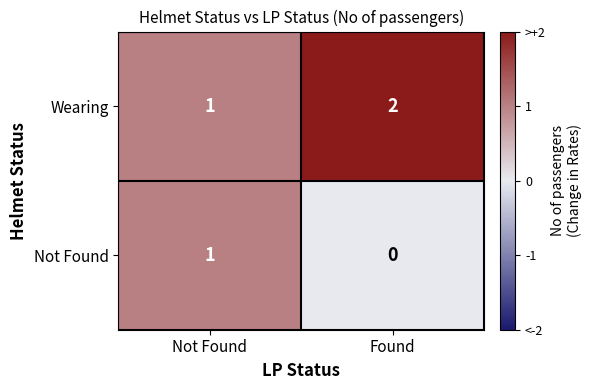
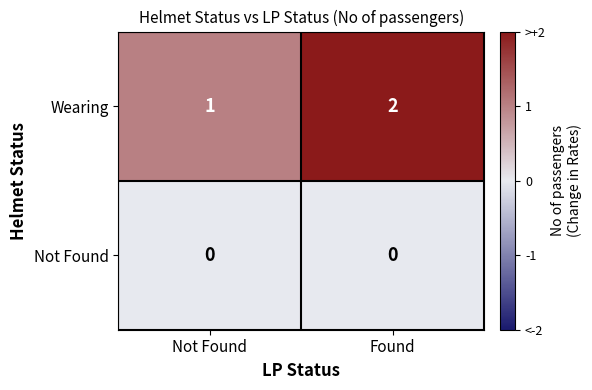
  {
    "Wearing": {
      "Not Found": 1,
      "Found": 2
    },
    "Not Found": {
-     "Not Found": 1,
+     "Not Found": 0,
      "Found": 0
    }
  }
